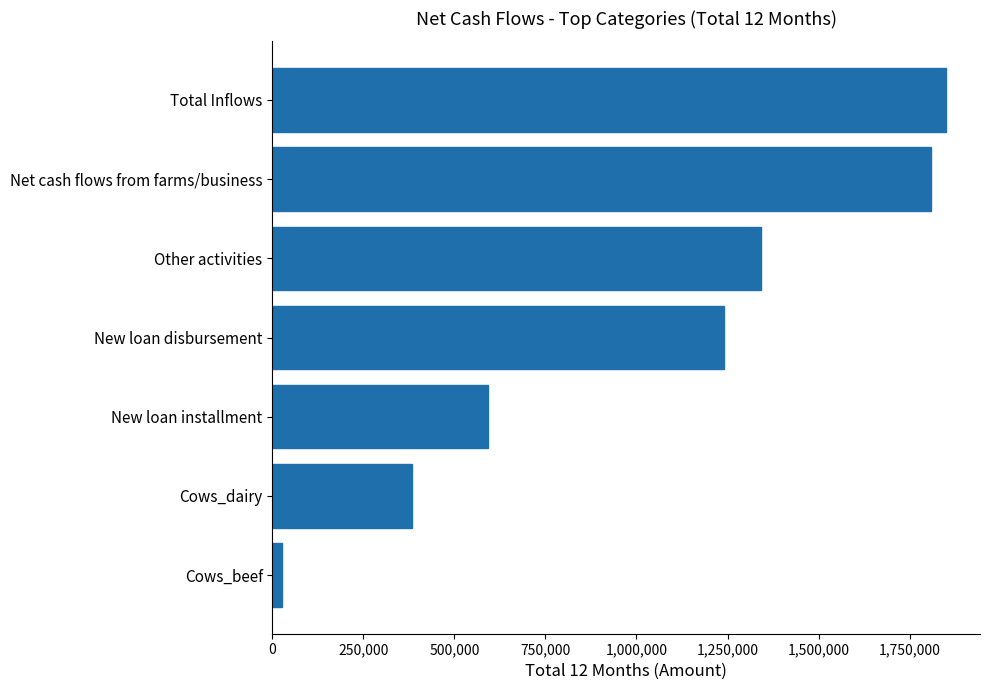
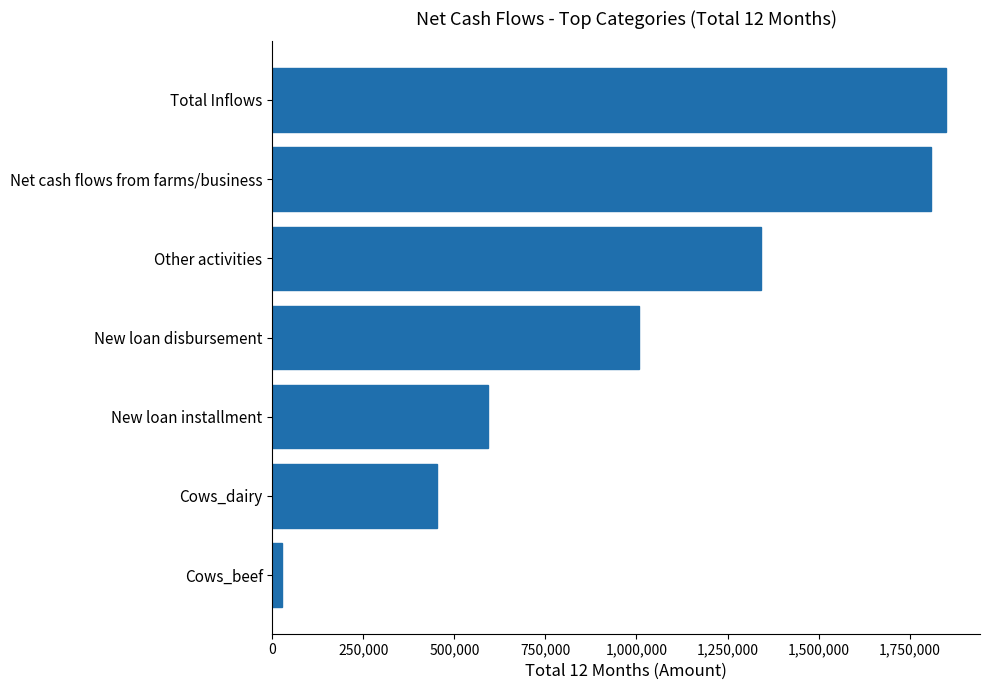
  {
    "Total Inflows": "1,850,000",
    "Net cash flows from farms/business": "1,810,000",
    "Other activities": "1,340,000",
-   "New loan disbursement": "1,240,000",
+   "New loan disbursement": "1,010,000",
    "New loan installment": "590,000",
-   "Cows_dairy": "380,000",
+   "Cows_dairy": "450,000",
    "Cows_beef": "30,000"
  }
